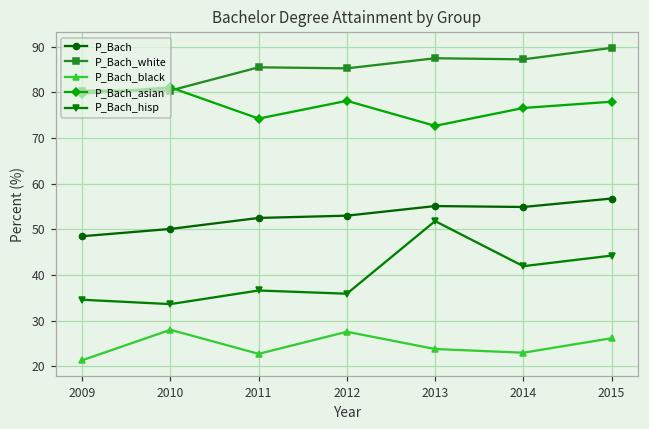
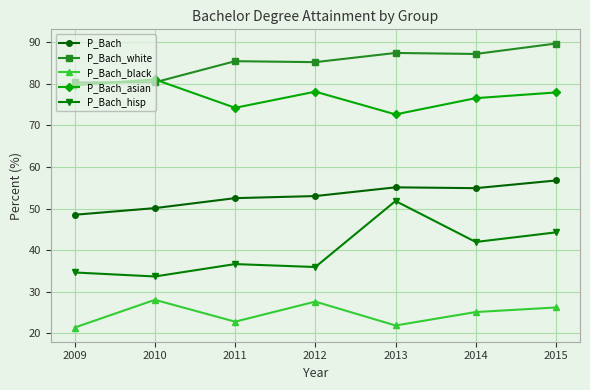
  {
    "P_Bach_black": {
      "2009": 21,
      "2010": 28,
      "2011": 23,
      "2012": 28,
-     "2013": 24,
-     "2014": 23,
+     "2013": 22,
+     "2014": 25,
      "2015": 26
    }
  }
